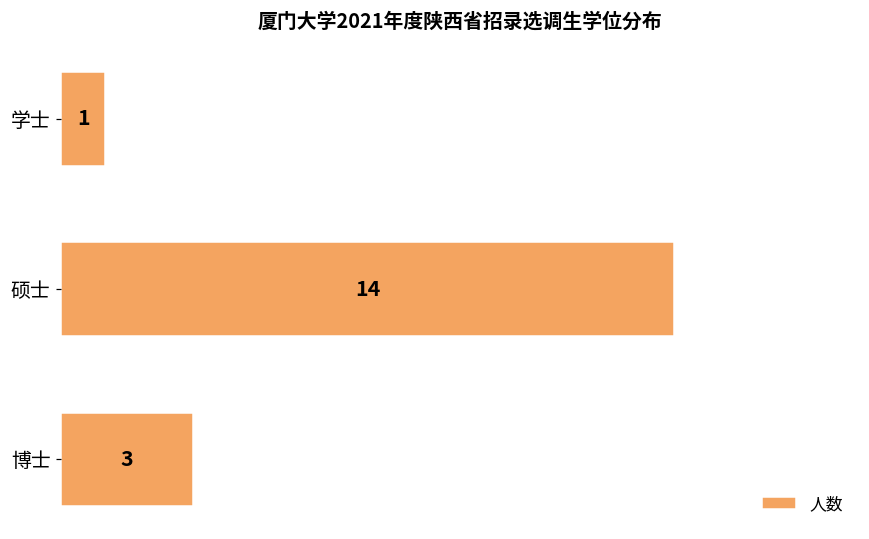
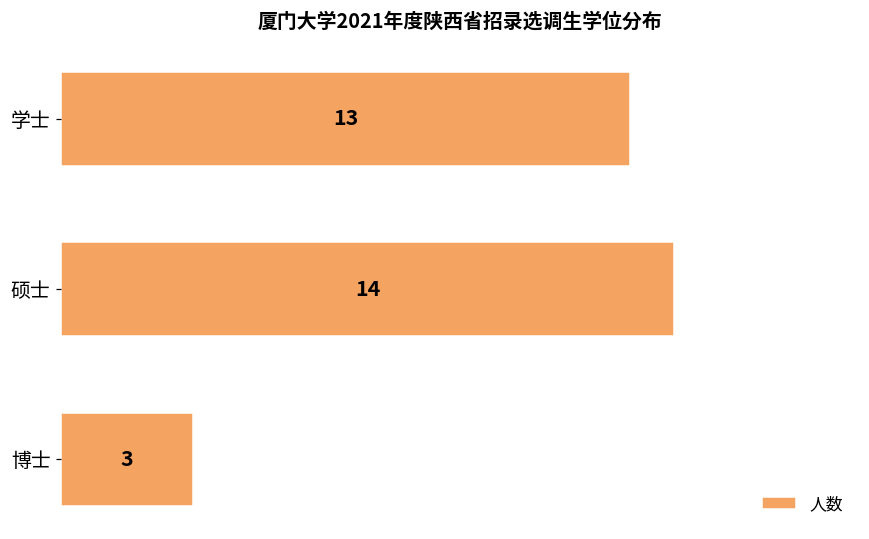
  {
-   "学士": 1,
+   "学士": 13,
    "硕士": 14,
    "博士": 3
  }
